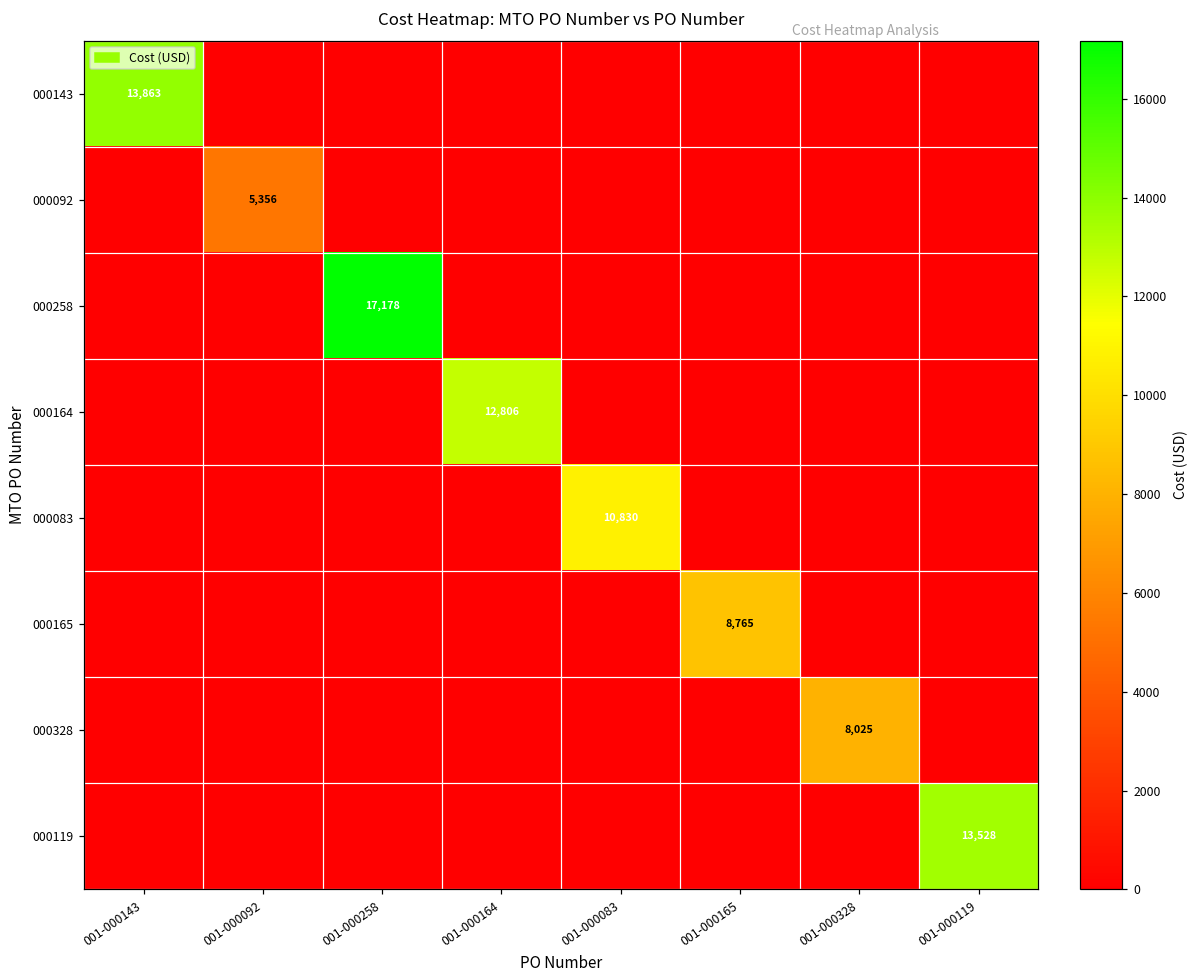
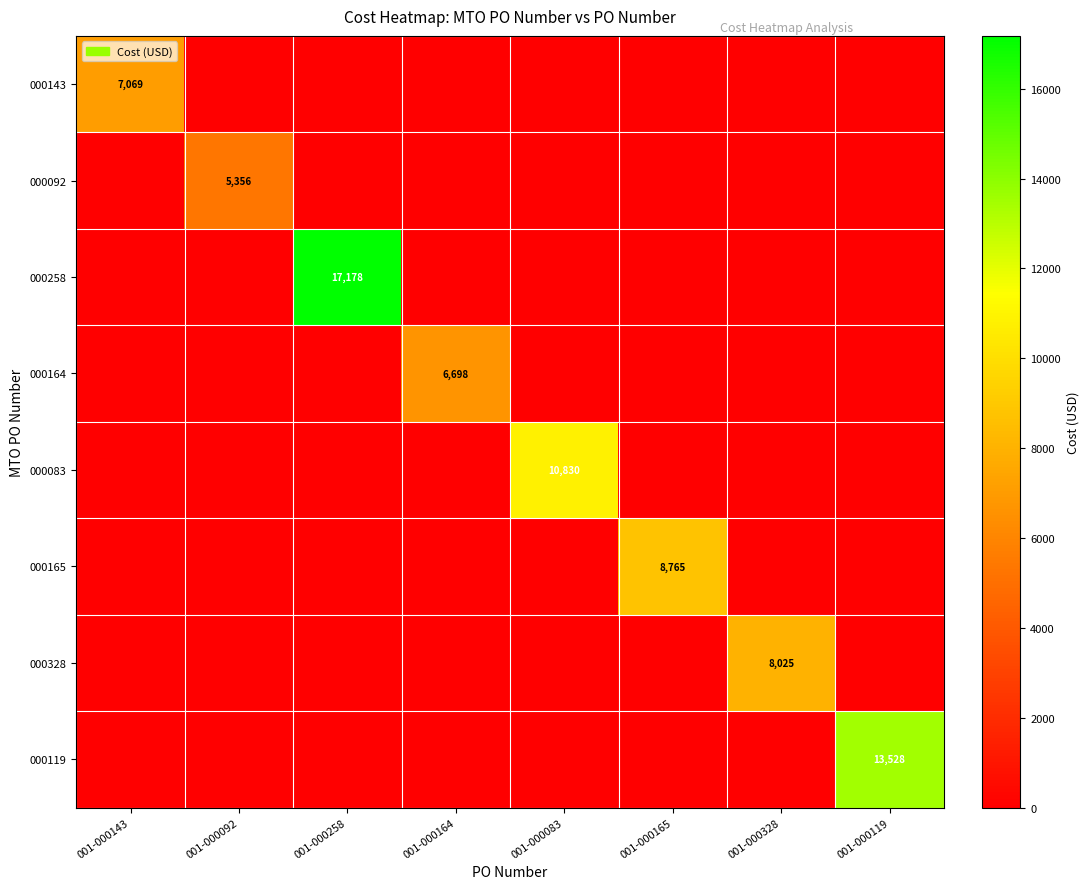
  {
    "000143": {
-     "001-000143": "13,863"
+     "001-000143": "7,069"
    },
    "000092": {
      "001-000092": "5,356"
    },
    "000258": {
      "001-000258": "17,178"
    },
    "000164": {
-     "001-000164": "12,806"
+     "001-000164": "6,698"
    },
    "000083": {
      "001-000083": "10,830"
    },
    "000165": {
      "001-000165": "8,765"
    },
    "000328": {
      "001-000328": "8,025"
    },
    "000119": {
      "001-000119": "13,528"
    }
  }
